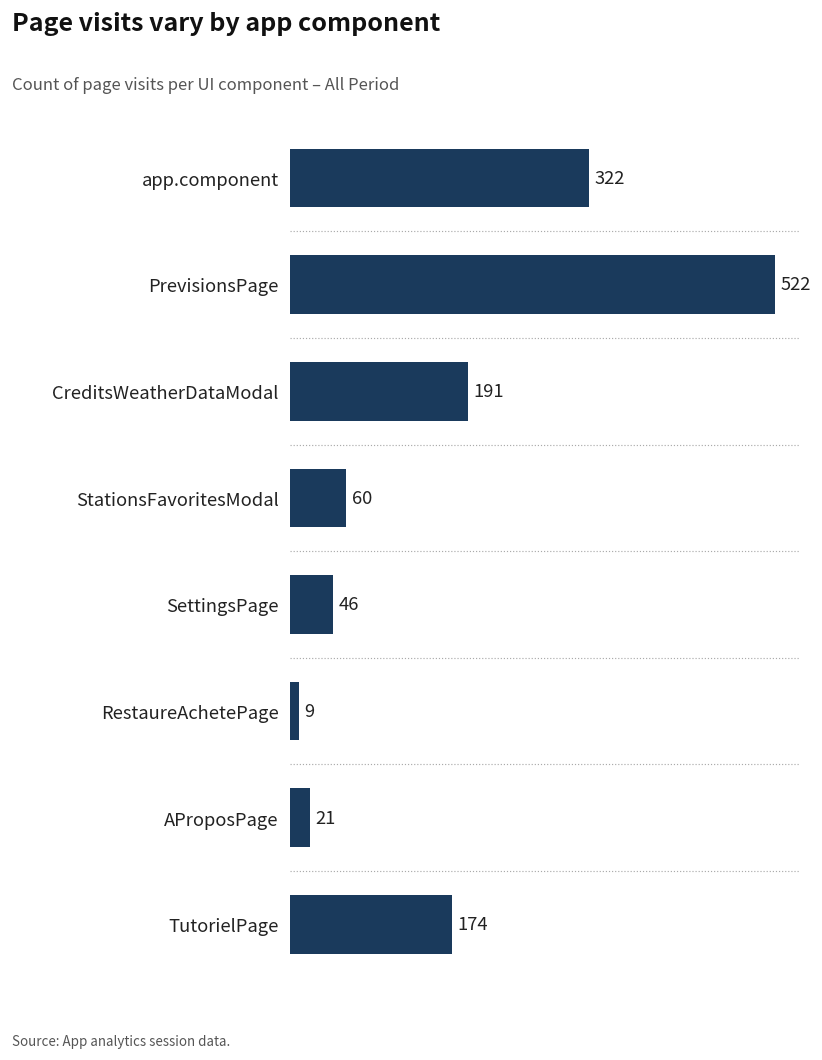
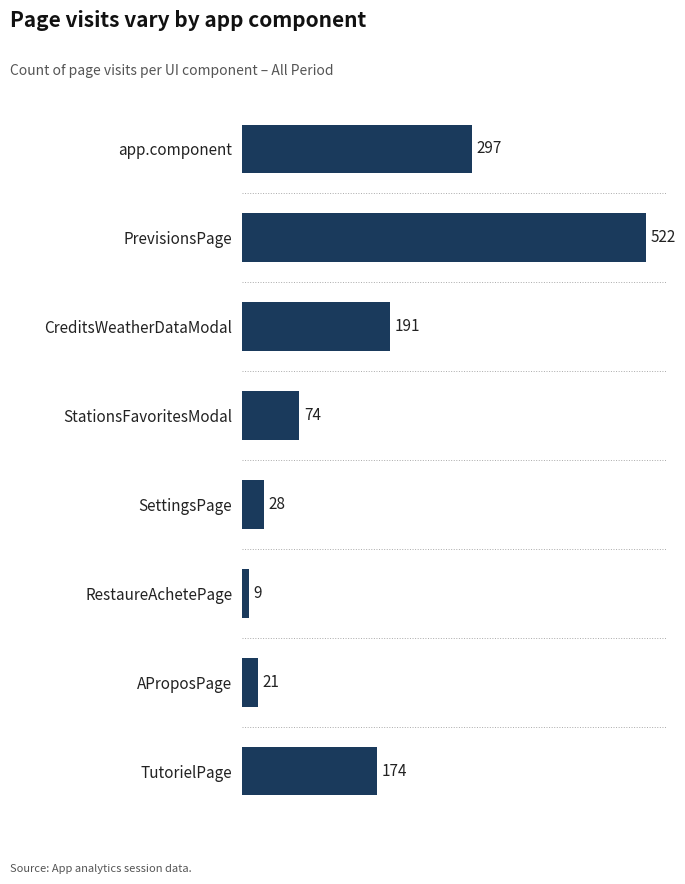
  {
-   "app.component": 322,
+   "app.component": 297,
    "PrevisionsPage": 522,
    "CreditsWeatherDataModal": 191,
-   "StationsFavoritesModal": 60,
-   "SettingsPage": 46,
+   "StationsFavoritesModal": 74,
+   "SettingsPage": 28,
    "RestaureAchetePage": 9,
    "AProposPage": 21,
    "TutorielPage": 174
  }
